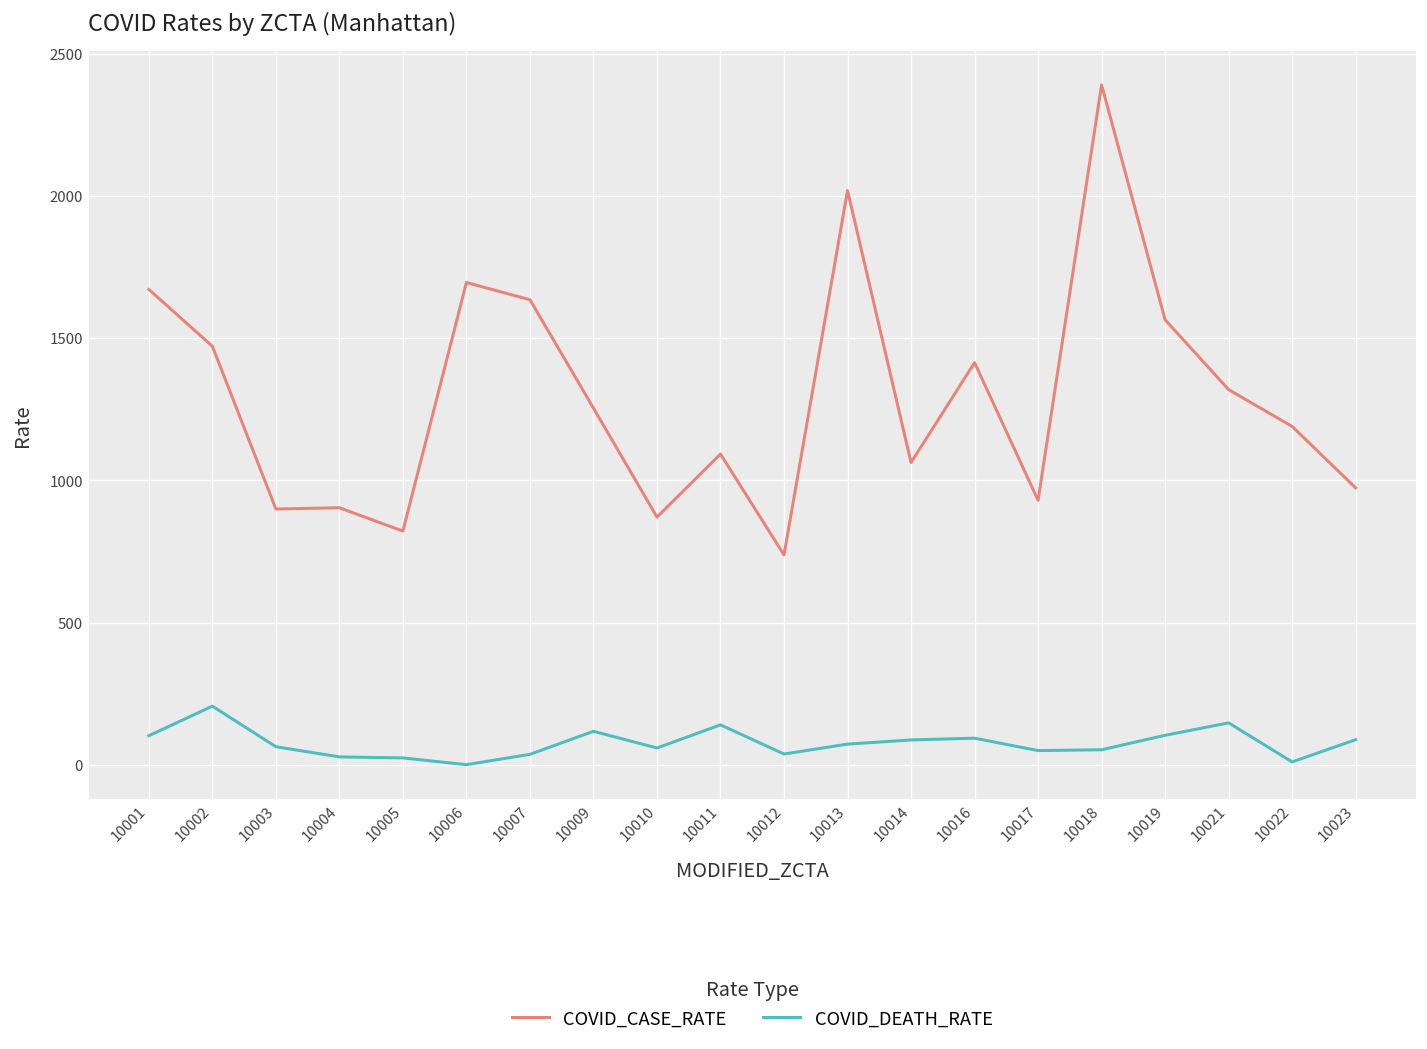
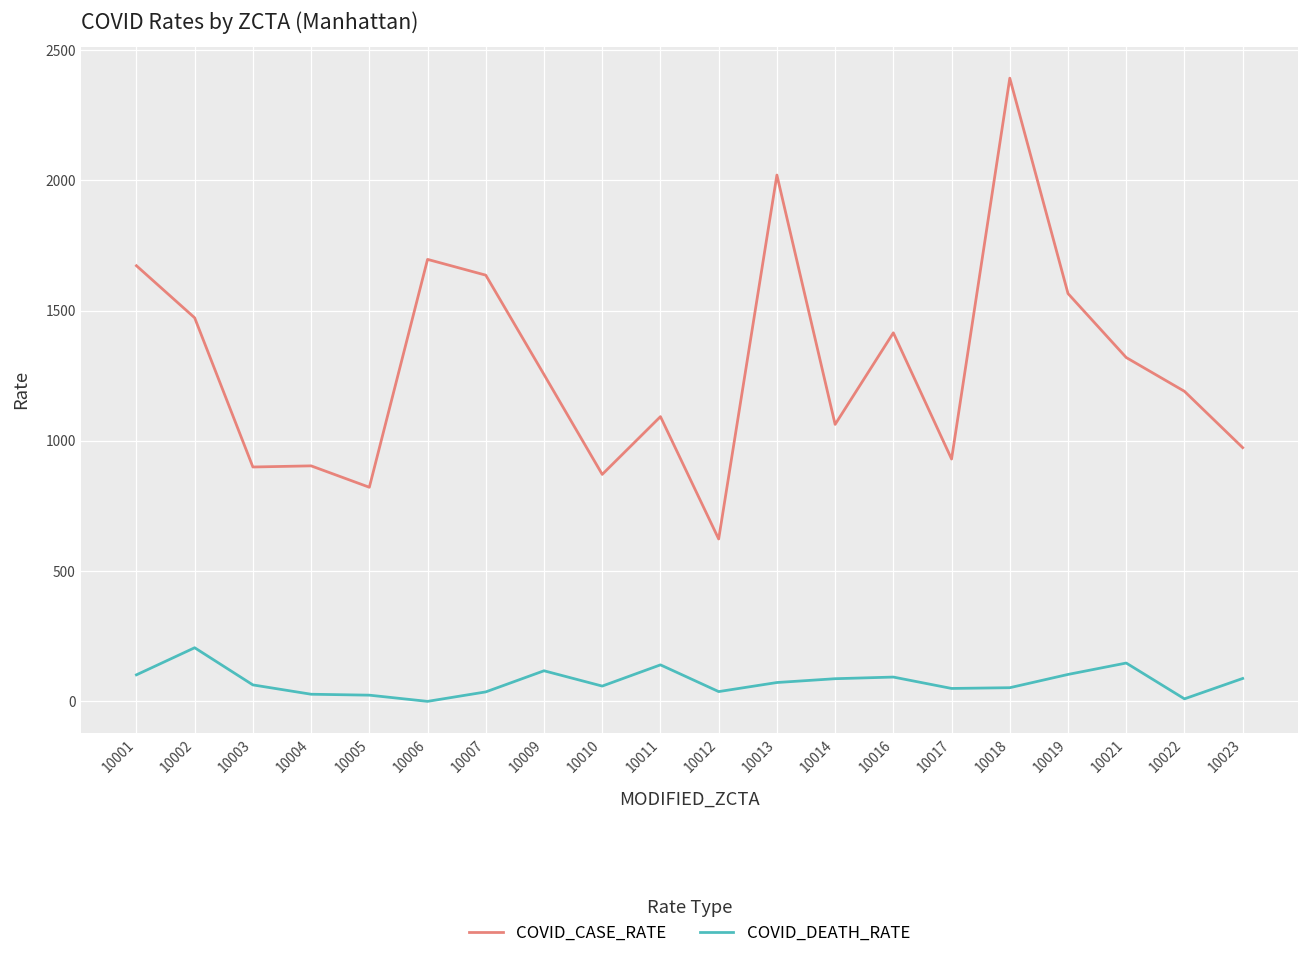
  {
    "COVID_CASE_RATE": {
      "10001": 1670,
      "10002": 1470,
      "10003": 900,
      "10004": 900,
      "10005": 820,
      "10006": 1700,
      "10007": 1640,
      "10009": 1250,
      "10010": 870,
      "10011": 1090,
-     "10012": 740,
+     "10012": 620,
      "10013": 2020,
      "10014": 1060,
      "10016": 1410,
      "10017": 930,
      "10018": 2390,
      "10019": 1570,
      "10021": 1320,
      "10022": 1190,
      "10023": 970
    },
    "COVID_DEATH_RATE": {
      "10001": 100,
      "10002": 210,
      "10003": 60,
      "10004": 30,
      "10005": 20,
      "10006": 0,
      "10007": 40,
      "10009": 120,
      "10010": 60,
      "10011": 140,
      "10012": 40,
      "10013": 70,
      "10014": 90,
      "10016": 90,
      "10017": 50,
      "10018": 50,
      "10019": 100,
      "10021": 150,
      "10022": 10,
      "10023": 90
    }
  }
